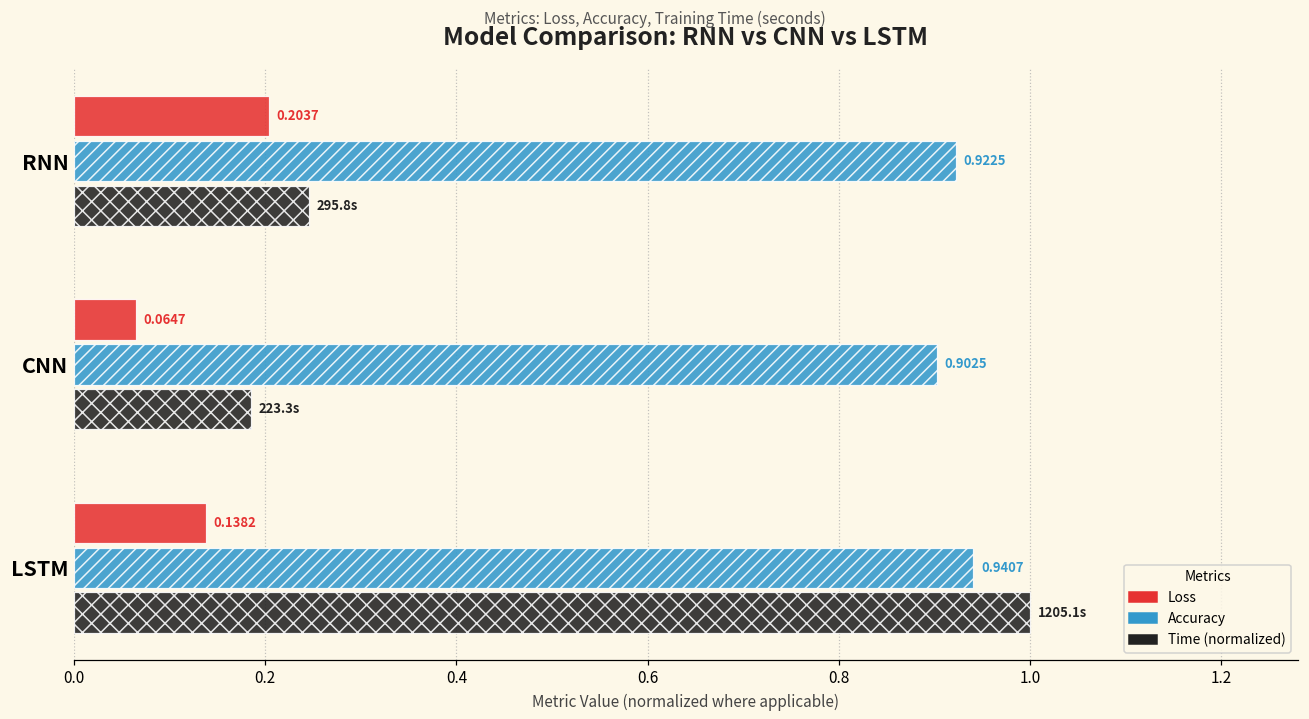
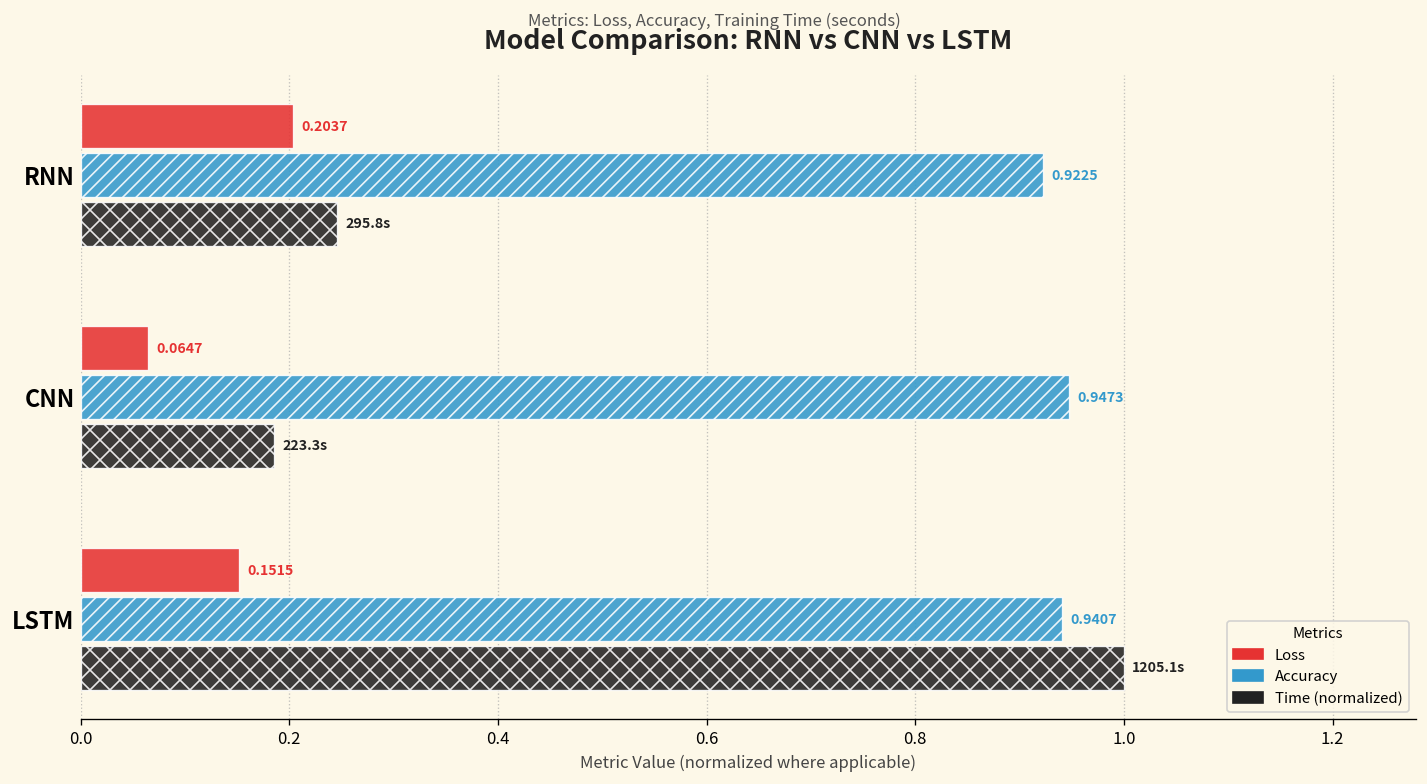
  {
    "Loss": {
      "RNN": 0.2037,
      "CNN": 0.0647,
-     "LSTM": 0.1382
+     "LSTM": 0.1515
    },
    "Accuracy": {
      "RNN": 0.9225,
-     "CNN": 0.9025,
+     "CNN": 0.9473,
      "LSTM": 0.9407
    }
  }
